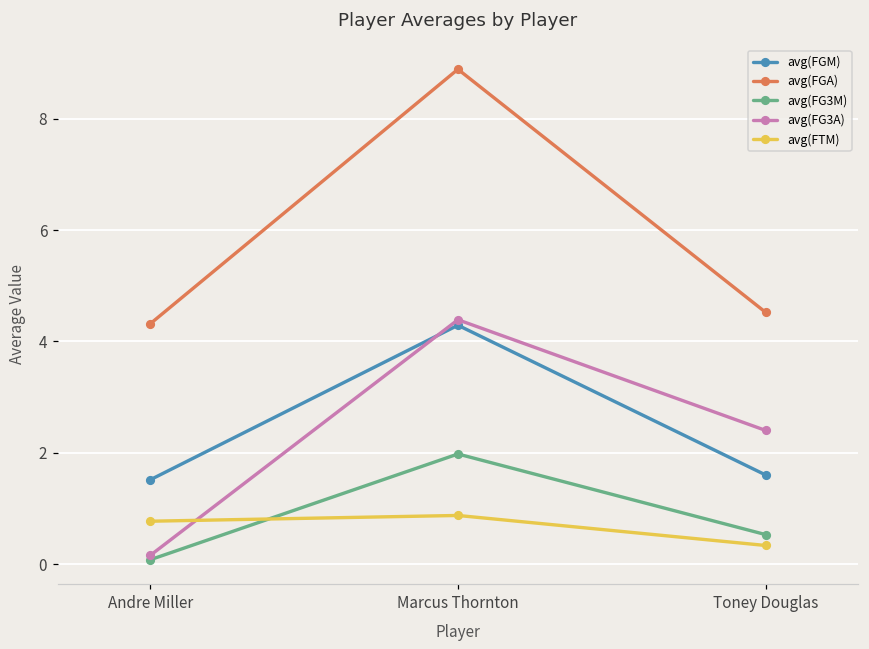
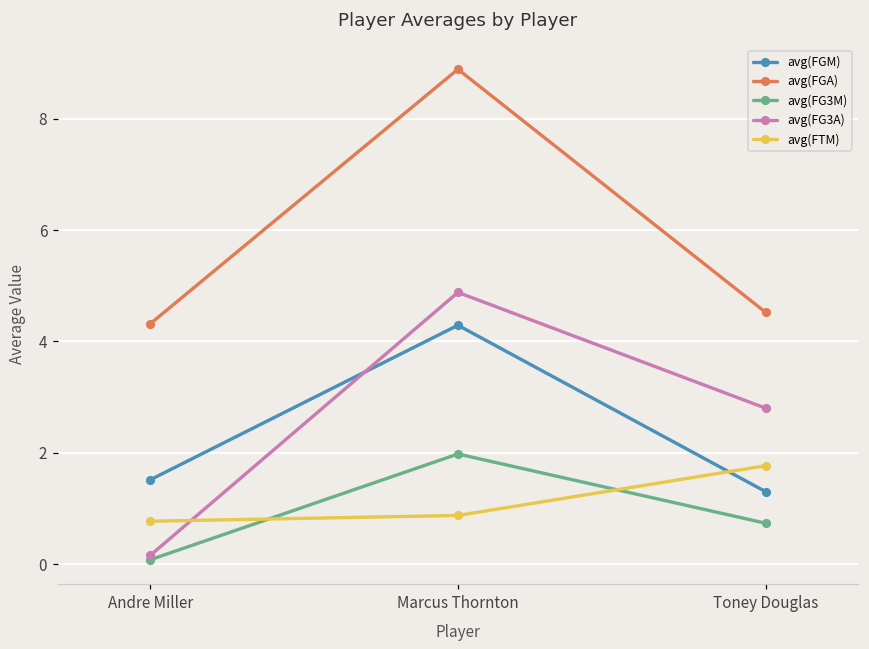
  {
    "avg(FGM)": {
      "Andre Miller": 1.5,
      "Marcus Thornton": 4.3,
-     "Toney Douglas": 1.6
+     "Toney Douglas": 1.3
    },
    "avg(FGA)": {
      "Andre Miller": 4.3,
      "Marcus Thornton": 8.9,
      "Toney Douglas": 4.5
    },
    "avg(FG3M)": {
      "Andre Miller": 0.1,
      "Marcus Thornton": 2.0,
-     "Toney Douglas": 0.5
+     "Toney Douglas": 0.7
    },
    "avg(FG3A)": {
      "Andre Miller": 0.2,
-     "Marcus Thornton": 4.4,
-     "Toney Douglas": 2.4
+     "Marcus Thornton": 4.9,
+     "Toney Douglas": 2.8
    },
    "avg(FTM)": {
      "Andre Miller": 0.8,
      "Marcus Thornton": 0.9,
-     "Toney Douglas": 0.3
+     "Toney Douglas": 1.8
    }
  }
